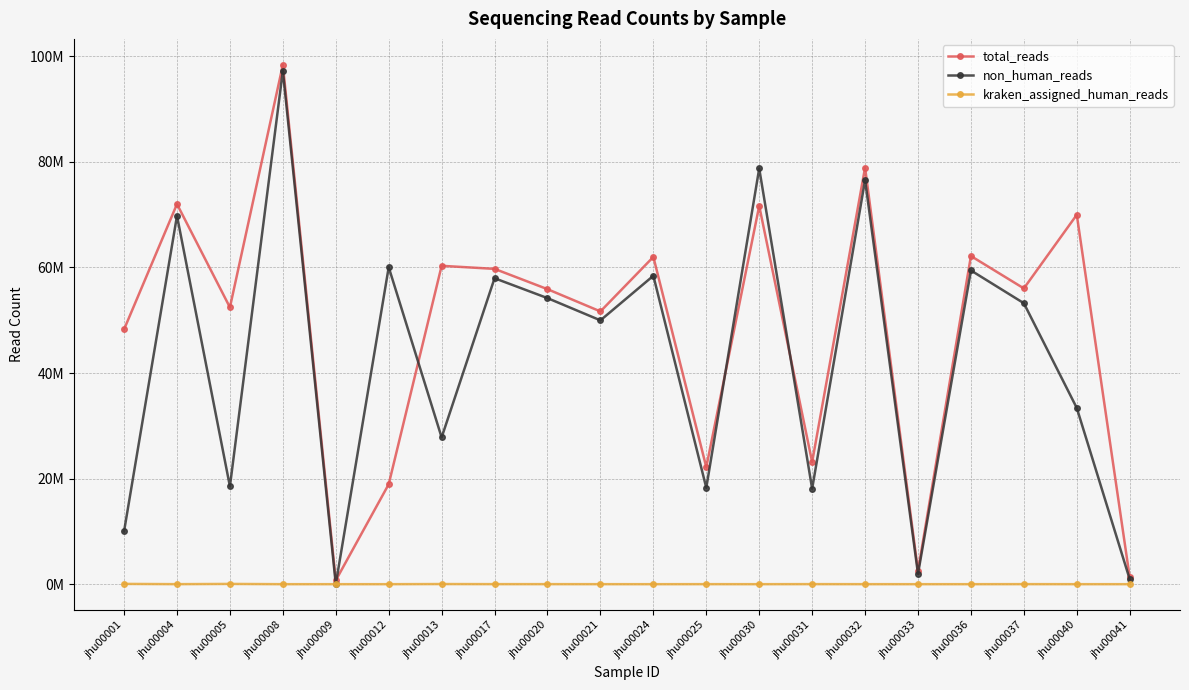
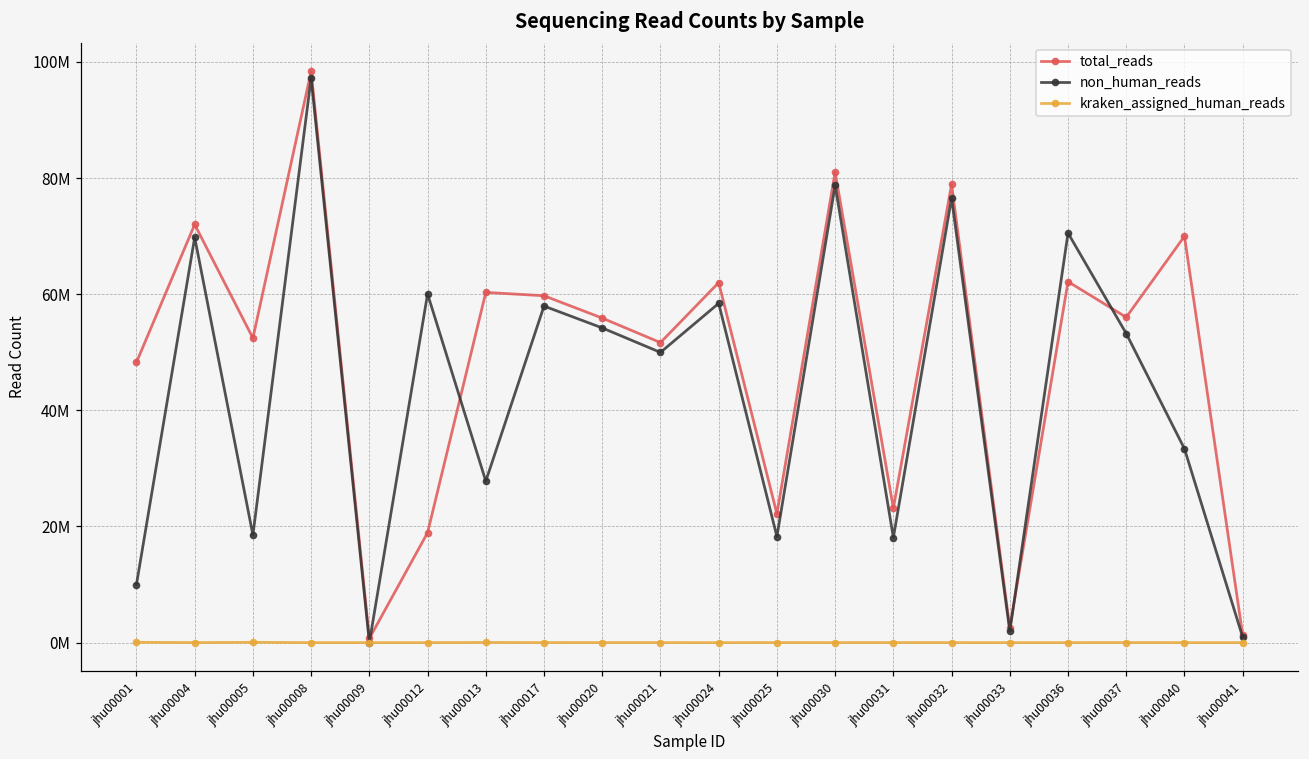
  {
    "total_reads": {
      "jhu00001": 48000000,
      "jhu00004": 72000000,
      "jhu00005": 52000000,
      "jhu00008": 98000000,
      "jhu00009": 1000000,
      "jhu00012": 19000000,
      "jhu00013": 60000000,
      "jhu00017": 60000000,
      "jhu00020": 56000000,
      "jhu00021": 52000000,
      "jhu00024": 62000000,
      "jhu00025": 22000000,
-     "jhu00030": 72000000,
+     "jhu00030": 81000000,
      "jhu00031": 23000000,
      "jhu00032": 79000000,
      "jhu00033": 3000000,
      "jhu00036": 62000000,
      "jhu00037": 56000000,
      "jhu00040": 70000000
    },
    "non_human_reads": {
      "jhu00001": 10000000,
      "jhu00004": 70000000,
      "jhu00005": 19000000,
      "jhu00008": 97000000,
      "jhu00012": 60000000,
      "jhu00013": 28000000,
      "jhu00017": 58000000,
      "jhu00020": 54000000,
      "jhu00021": 50000000,
      "jhu00024": 58000000,
      "jhu00025": 18000000,
      "jhu00030": 79000000,
      "jhu00031": 18000000,
      "jhu00032": 77000000,
      "jhu00033": 2000000,
-     "jhu00036": 59000000,
+     "jhu00036": 71000000,
      "jhu00037": 53000000,
      "jhu00040": 33000000
    },
    "kraken_assigned_human_reads": {
      "jhu00001": 0,
      "jhu00004": 0,
      "jhu00005": 0,
      "jhu00008": 0,
      "jhu00012": 0,
      "jhu00013": 0,
      "jhu00017": 0,
      "jhu00020": 0,
      "jhu00021": 0,
      "jhu00024": 0,
      "jhu00025": 0,
      "jhu00030": 0,
      "jhu00031": 0,
      "jhu00032": 0,
      "jhu00033": 0,
      "jhu00036": 0,
      "jhu00037": 0,
      "jhu00040": 0,
      "jhu00041": 0
    }
  }
